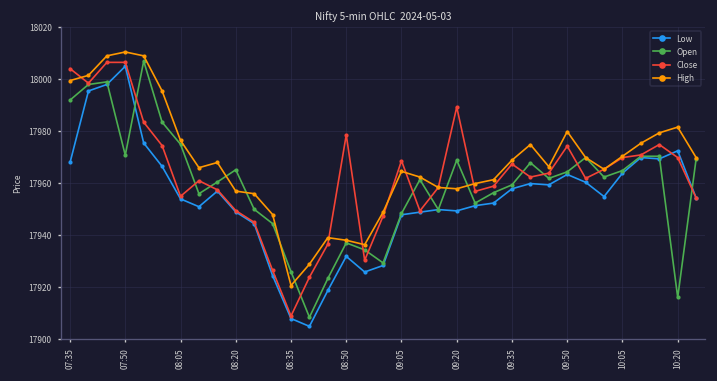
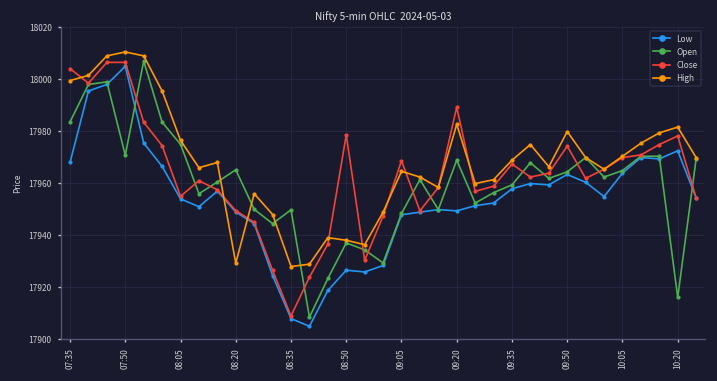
  {
    "Low": {
      "07:35": 17968,
      "07:50": 18005,
-     "08:50": 17932,
+     "08:50": 17926,
      "09:20": 17949,
      "09:35": 17958,
      "10:20": 17972
    },
    "Open": {
-     "07:35": 17992,
+     "07:35": 17983,
      "07:50": 17971,
      "08:05": 17975,
      "08:20": 17965,
-     "08:35": 17926,
+     "08:35": 17950,
      "09:20": 17969,
      "09:35": 17959,
      "10:20": 17916
    },
    "Close": {
      "07:35": 18004,
      "07:50": 18006,
      "08:50": 17978,
      "09:05": 17969,
      "09:20": 17989,
      "09:35": 17967,
      "09:50": 17974,
-     "10:20": 17970
+     "10:20": 17978
    },
    "High": {
      "07:35": 17999,
      "07:50": 18010,
      "08:05": 17976,
-     "08:20": 17957,
-     "08:35": 17921,
+     "08:20": 17929,
+     "08:35": 17928,
      "09:05": 17964,
-     "09:20": 17958,
+     "09:20": 17983,
      "09:35": 17969,
      "09:50": 17980,
      "10:20": 17981
    }
  }
